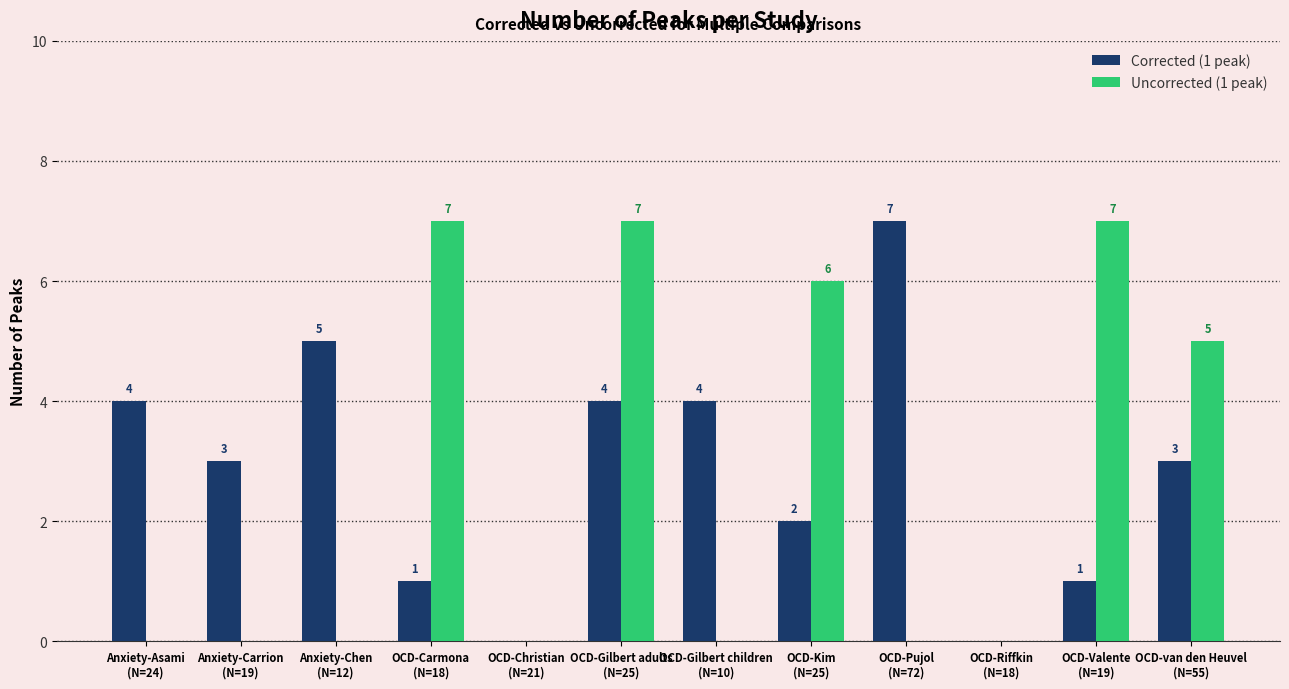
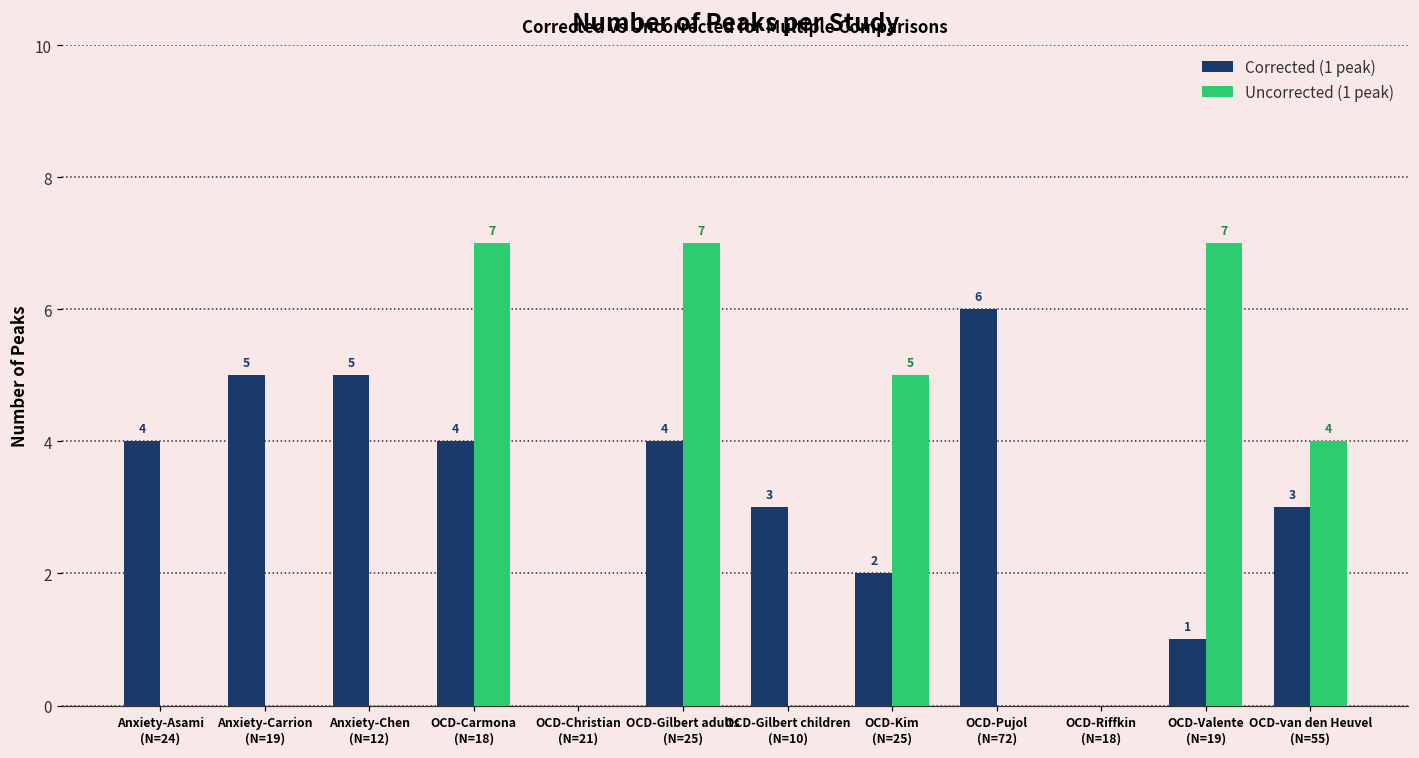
  {
    "Corrected (1 peak)": {
      "Anxiety-Asami (N=24)": 4,
-     "Anxiety-Carrion (N=19)": 3,
+     "Anxiety-Carrion (N=19)": 5,
      "Anxiety-Chen (N=12)": 5,
-     "OCD-Carmona (N=18)": 1,
+     "OCD-Carmona (N=18)": 4,
      "OCD-Gilbert adults (N=25)": 4,
-     "OCD-Gilbert children (N=10)": 4,
+     "OCD-Gilbert children (N=10)": 3,
      "OCD-Kim (N=25)": 2,
-     "OCD-Pujol (N=72)": 7,
+     "OCD-Pujol (N=72)": 6,
      "OCD-Valente (N=19)": 1,
      "OCD-van den Heuvel (N=55)": 3
    },
    "Uncorrected (1 peak)": {
      "OCD-Carmona (N=18)": 7,
      "OCD-Gilbert adults (N=25)": 7,
-     "OCD-Kim (N=25)": 6,
+     "OCD-Kim (N=25)": 5,
      "OCD-Valente (N=19)": 7,
-     "OCD-van den Heuvel (N=55)": 5
+     "OCD-van den Heuvel (N=55)": 4
    }
  }
